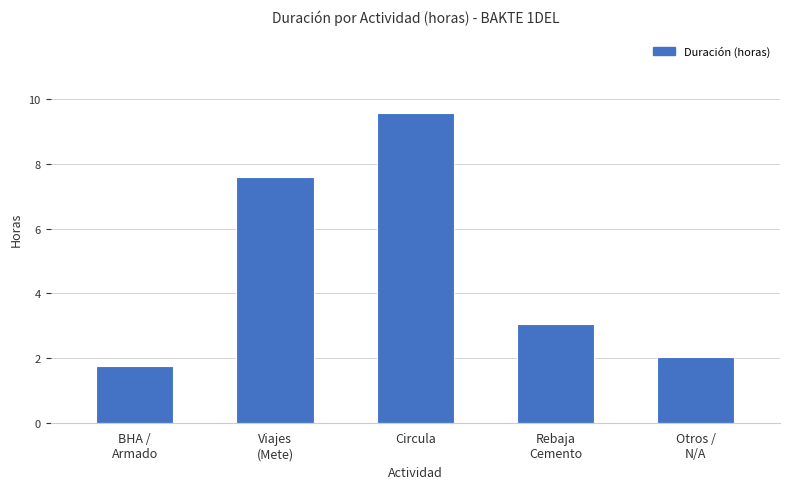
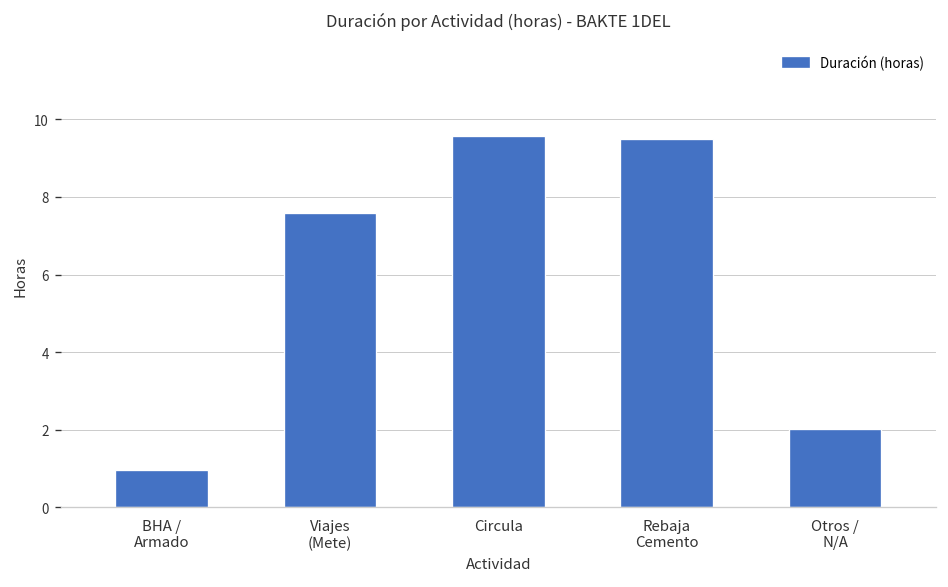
  {
-   "BHA / Armado": 1.8,
+   "BHA / Armado": 1.0,
    "Viajes (Mete)": 7.6,
    "Circula": 9.6,
-   "Rebaja Cemento": 3.1,
+   "Rebaja Cemento": 9.5,
    "Otros / N/A": 2.0
  }
